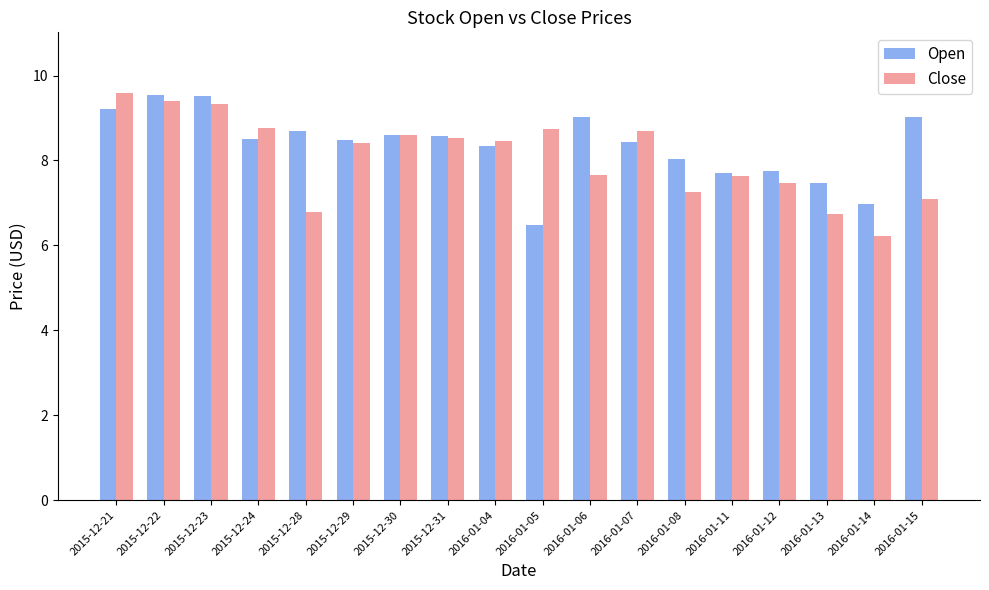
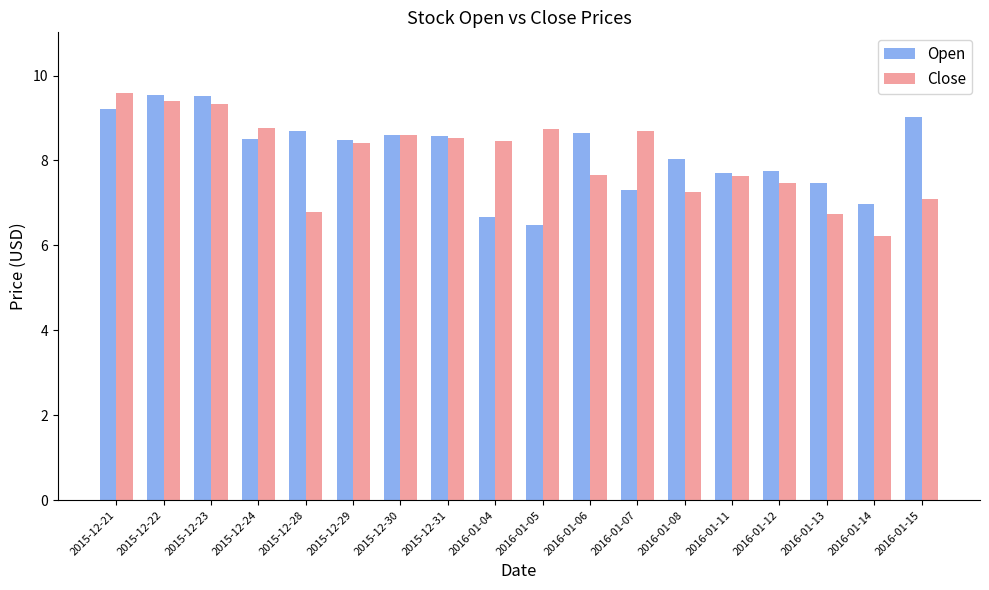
  {
    "Open": {
      "2015-12-21": 9.2,
      "2015-12-22": 9.5,
      "2015-12-23": 9.5,
      "2015-12-24": 8.5,
      "2015-12-28": 8.7,
      "2015-12-29": 8.5,
      "2015-12-30": 8.6,
      "2015-12-31": 8.6,
-     "2016-01-04": 8.3,
+     "2016-01-04": 6.7,
      "2016-01-05": 6.5,
-     "2016-01-06": 9.0,
-     "2016-01-07": 8.4,
+     "2016-01-06": 8.6,
+     "2016-01-07": 7.3,
      "2016-01-08": 8.0,
      "2016-01-11": 7.7,
      "2016-01-12": 7.7,
      "2016-01-13": 7.5,
      "2016-01-14": 7.0,
      "2016-01-15": 9.0
    },
    "Close": {
      "2015-12-21": 9.6,
      "2015-12-22": 9.4,
      "2015-12-23": 9.3,
      "2015-12-24": 8.8,
      "2015-12-28": 6.8,
      "2015-12-29": 8.4,
      "2015-12-30": 8.6,
      "2015-12-31": 8.5,
      "2016-01-04": 8.5,
      "2016-01-05": 8.7,
      "2016-01-06": 7.7,
      "2016-01-07": 8.7,
      "2016-01-08": 7.3,
      "2016-01-11": 7.6,
      "2016-01-12": 7.5,
      "2016-01-13": 6.7,
      "2016-01-14": 6.2,
      "2016-01-15": 7.1
    }
  }
